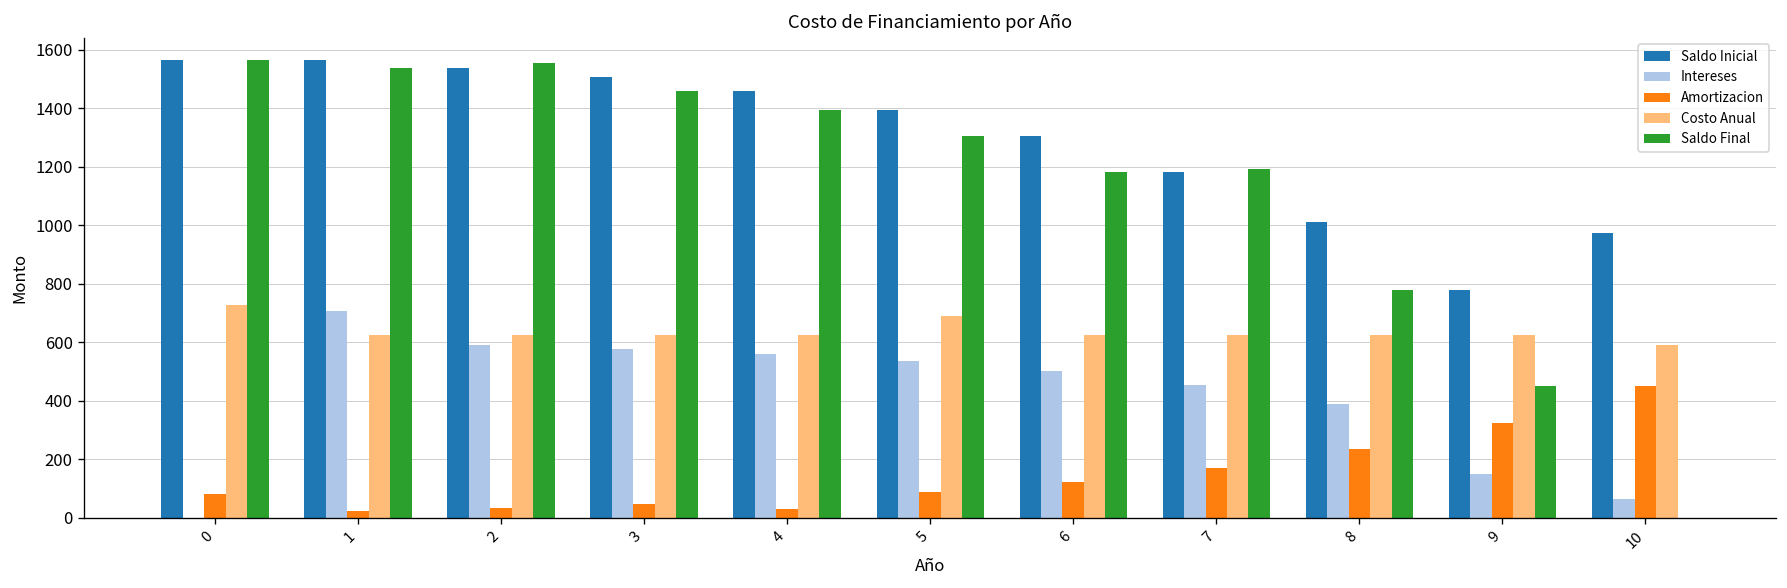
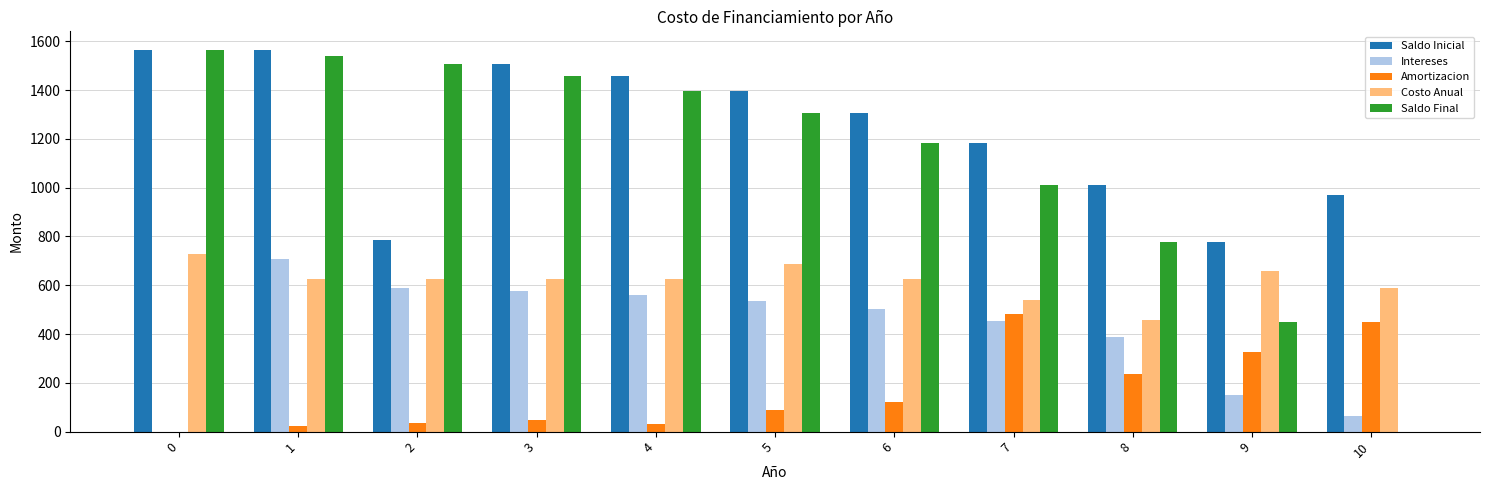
  {
    "Saldo Inicial": {
      "0": 1560,
      "1": 1560,
-     "2": 1540,
+     "2": 790,
      "3": 1510,
      "4": 1460,
      "5": 1390,
      "6": 1310,
      "7": 1180,
      "8": 1010,
      "9": 780,
      "10": 970
    },
    "Intereses": {
      "0": 0,
      "1": 710,
      "2": 590,
      "3": 580,
      "4": 560,
      "5": 540,
      "6": 500,
      "7": 450,
      "8": 390,
      "9": 150,
      "10": 60
    },
    "Amortizacion": {
-     "0": 80,
+     "0": 0,
      "1": 20,
      "2": 30,
      "3": 50,
      "4": 30,
      "5": 90,
      "6": 120,
-     "7": 170,
+     "7": 480,
      "8": 240,
      "9": 330,
      "10": 450
    },
    "Costo Anual": {
      "0": 730,
      "1": 620,
      "2": 620,
      "3": 620,
      "4": 620,
      "5": 690,
      "6": 620,
-     "7": 620,
-     "8": 620,
-     "9": 620,
+     "7": 540,
+     "8": 460,
+     "9": 660,
      "10": 590
    },
    "Saldo Final": {
      "0": 1560,
      "1": 1540,
-     "2": 1550,
+     "2": 1510,
      "3": 1460,
      "4": 1390,
      "5": 1310,
      "6": 1180,
-     "7": 1190,
+     "7": 1010,
      "8": 780,
      "9": 450,
      "10": 0
    }
  }
